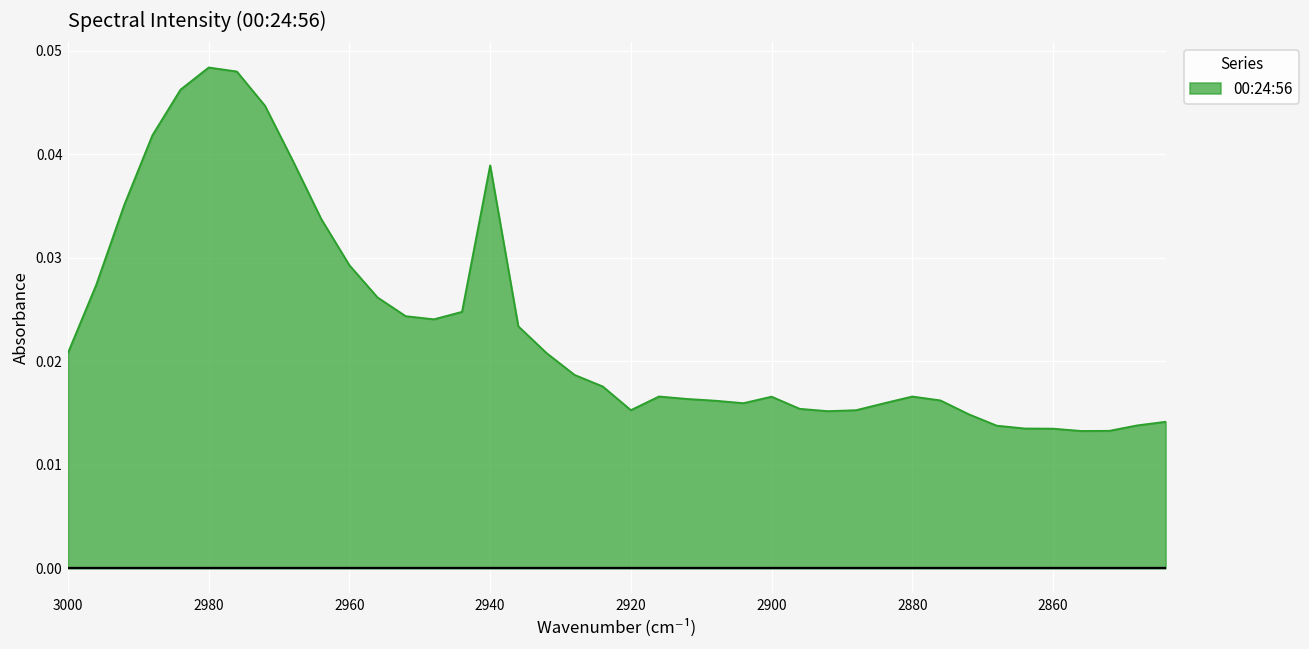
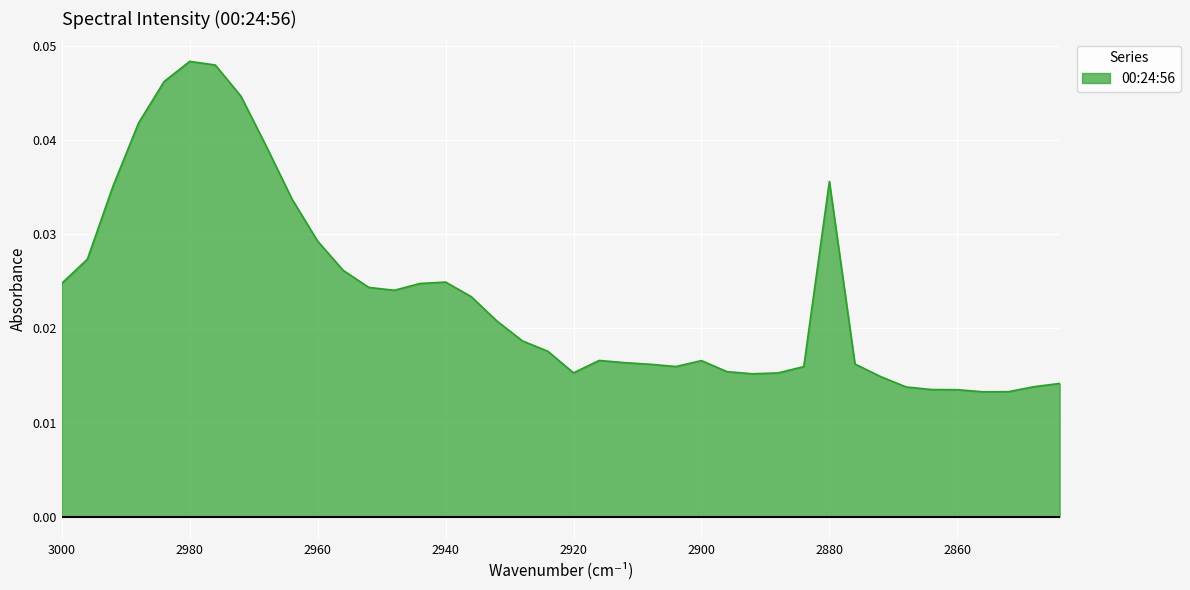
  {
-   "3000": 0.021,
+   "3000": 0.025,
    "2980": 0.048,
    "2960": 0.029,
-   "2940": 0.039,
+   "2940": 0.025,
    "2920": 0.015,
    "2900": 0.017,
-   "2880": 0.017,
+   "2880": 0.036,
    "2860": 0.013
  }
